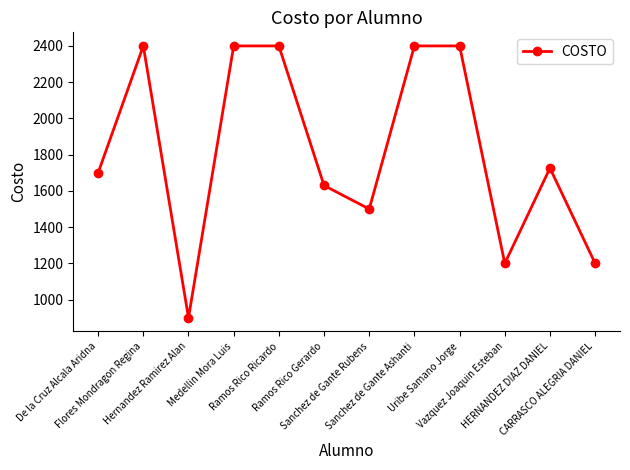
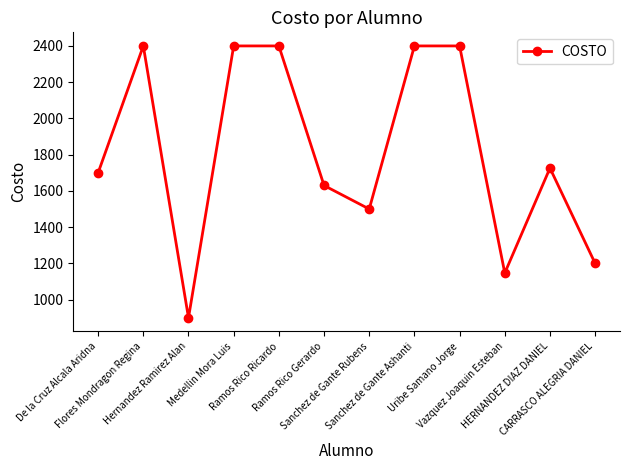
  {
    "De la Cruz Alcala Aridna": 1700,
    "Flores Mondragon Regina": 2400,
    "Hernandez Ramirez Alan": 900,
    "Medellin Mora Luis": 2400,
    "Ramos Rico Ricardo": 2400,
    "Ramos Rico Gerardo": 1630,
    "Sanchez de Gante Rubens": 1500,
    "Sanchez de Gante Ashanti": 2400,
    "Uribe Samano Jorge": 2400,
-   "Vazquez Joaquin Esteban": 1200,
+   "Vazquez Joaquin Esteban": 1150,
    "HERNANDEZ DIAZ DANIEL": 1730,
    "CARRASCO ALEGRIA DANIEL": 1200
  }
